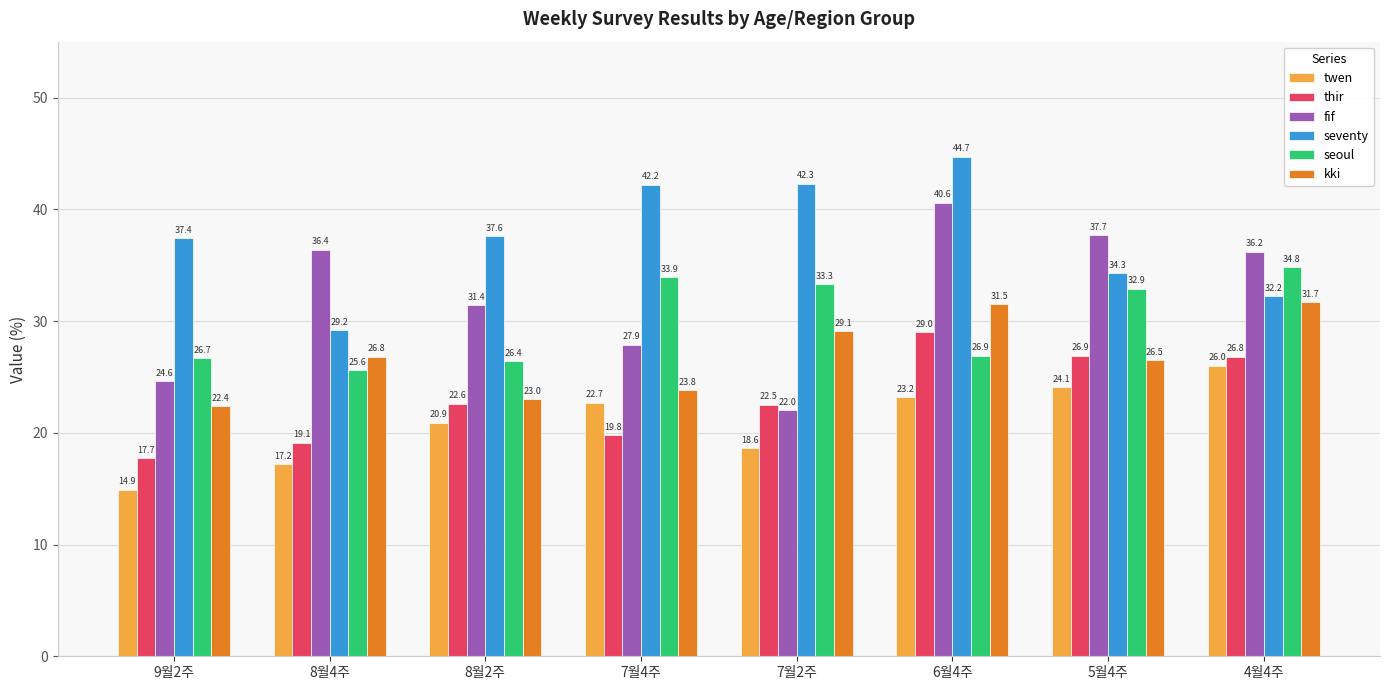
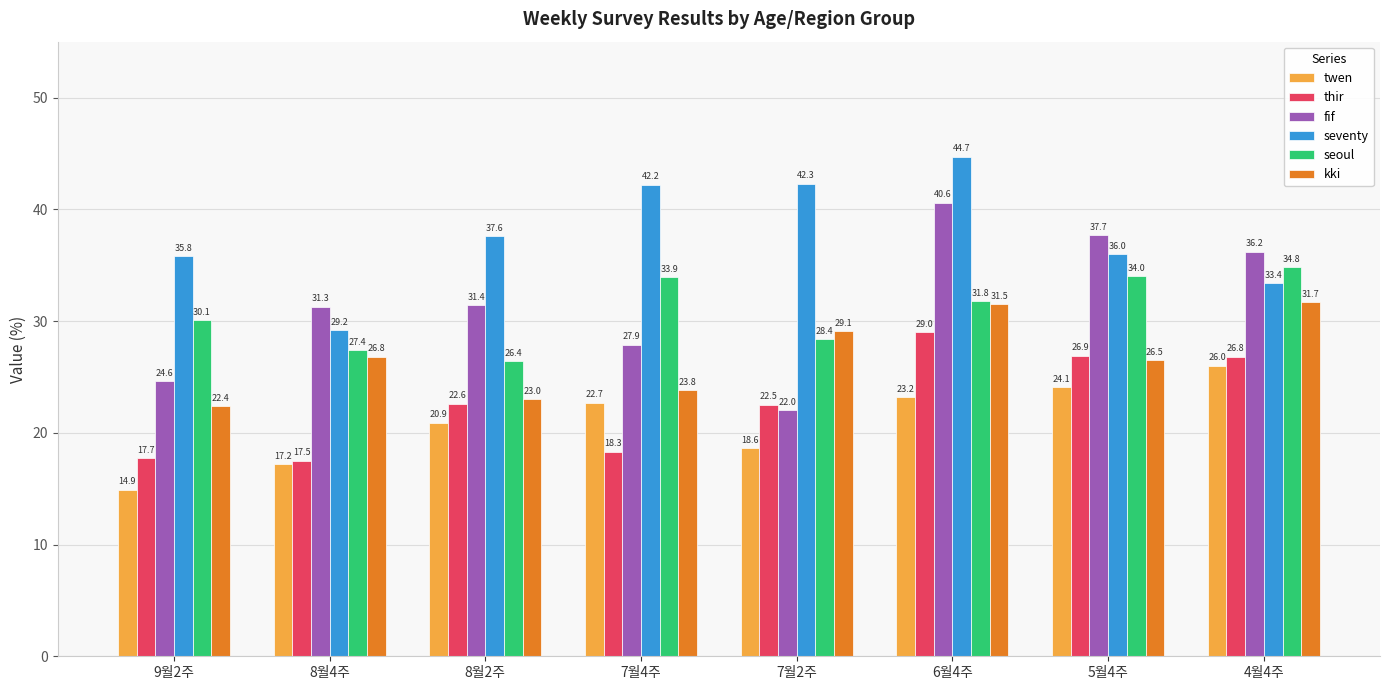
  {
    "thir": {
      "9월2주": 17.7,
-     "8월4주": 19.1,
+     "8월4주": 17.5,
      "8월2주": 22.6,
-     "7월4주": 19.8,
+     "7월4주": 18.3,
      "7월2주": 22.5,
      "6월4주": 29.0,
      "5월4주": 26.9,
      "4월4주": 26.8
    },
    "fif": {
      "9월2주": 24.6,
-     "8월4주": 36.4,
+     "8월4주": 31.3,
      "8월2주": 31.4,
      "7월4주": 27.9,
      "7월2주": 22.0,
      "6월4주": 40.6,
      "5월4주": 37.7,
      "4월4주": 36.2
    },
    "seventy": {
-     "9월2주": 37.4,
+     "9월2주": 35.8,
      "8월4주": 29.2,
      "8월2주": 37.6,
      "7월4주": 42.2,
      "7월2주": 42.3,
      "6월4주": 44.7,
-     "5월4주": 34.3,
-     "4월4주": 32.2
+     "5월4주": 36.0,
+     "4월4주": 33.4
    },
    "seoul": {
-     "9월2주": 26.7,
-     "8월4주": 25.6,
+     "9월2주": 30.1,
+     "8월4주": 27.4,
      "8월2주": 26.4,
      "7월4주": 33.9,
-     "7월2주": 33.3,
-     "6월4주": 26.9,
-     "5월4주": 32.9,
+     "7월2주": 28.4,
+     "6월4주": 31.8,
+     "5월4주": 34.0,
      "4월4주": 34.8
    }
  }
